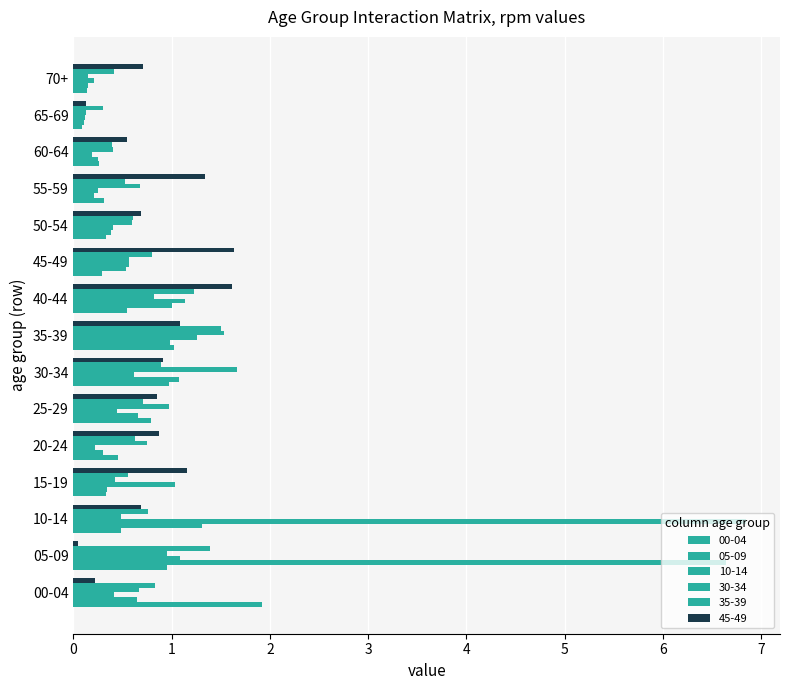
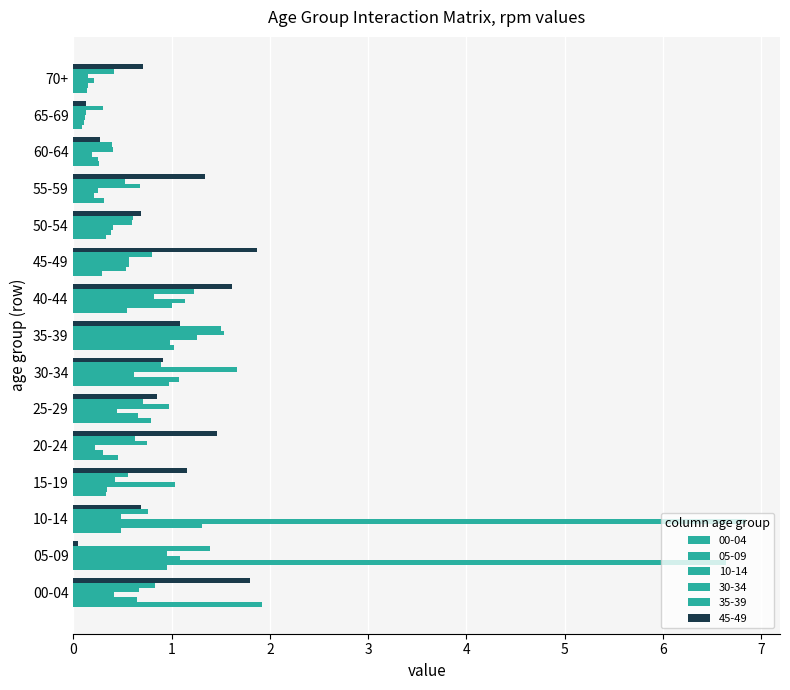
  {
    "45-49": {
      "70+": 0.7,
      "65-69": 0.1,
-     "60-64": 0.6,
+     "60-64": 0.3,
      "55-59": 1.3,
      "50-54": 0.7,
-     "45-49": 1.6,
+     "45-49": 1.9,
      "40-44": 1.6,
      "35-39": 1.1,
      "30-34": 0.9,
      "25-29": 0.9,
-     "20-24": 0.9,
+     "20-24": 1.5,
      "15-19": 1.2,
      "10-14": 0.7,
      "05-09": 0.1,
-     "00-04": 0.2
+     "00-04": 1.8
    }
  }
